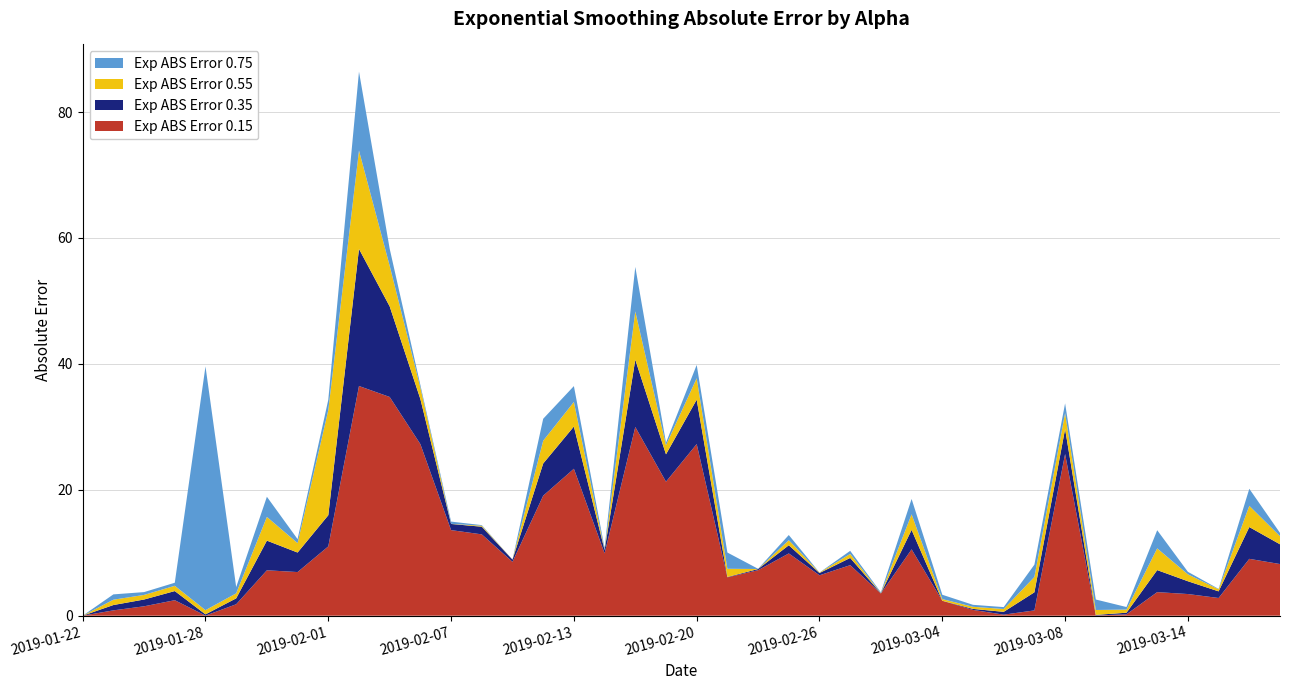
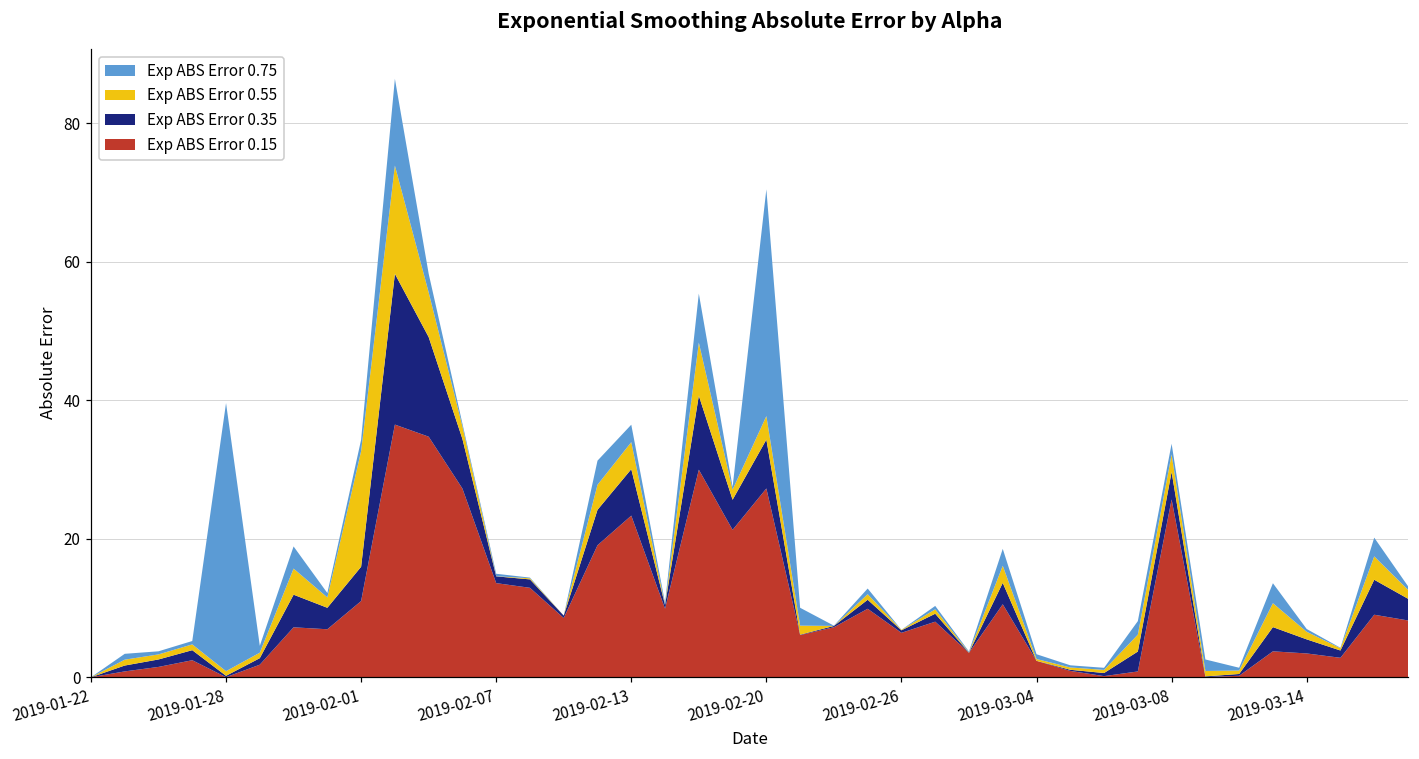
  {
    "Exp ABS Error 0.75": {
      "2019-01-28": 39,
      "2019-02-01": 2,
      "2019-02-13": 3,
-     "2019-02-20": 2,
+     "2019-02-20": 33,
      "2019-03-04": 1,
      "2019-03-08": 2,
      "2019-03-14": 0
    }
  }
